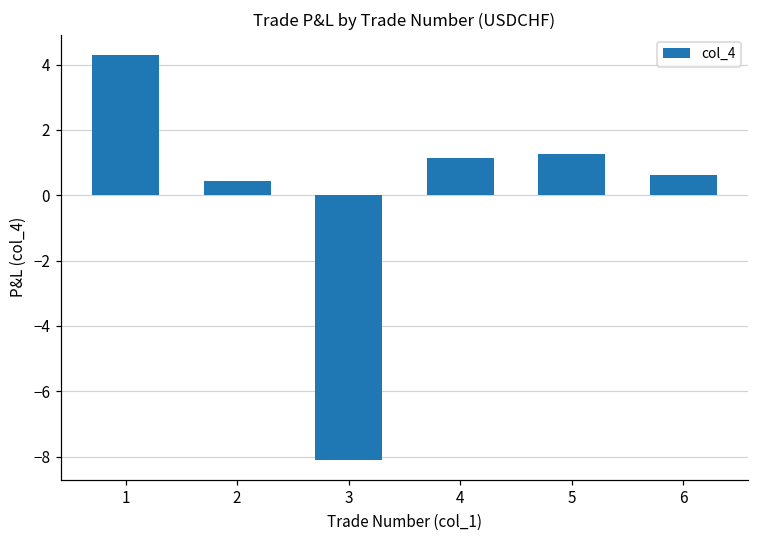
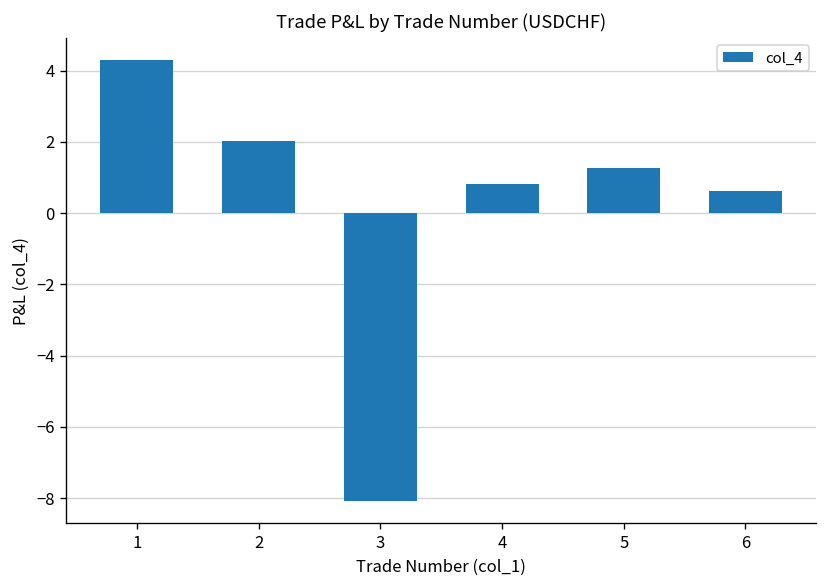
  {
    "1": 4.3,
-   "2": 0.4,
+   "2": 2.0,
    "3": -8.1,
-   "4": 1.1,
+   "4": 0.8,
    "5": 1.3,
    "6": 0.6
  }
